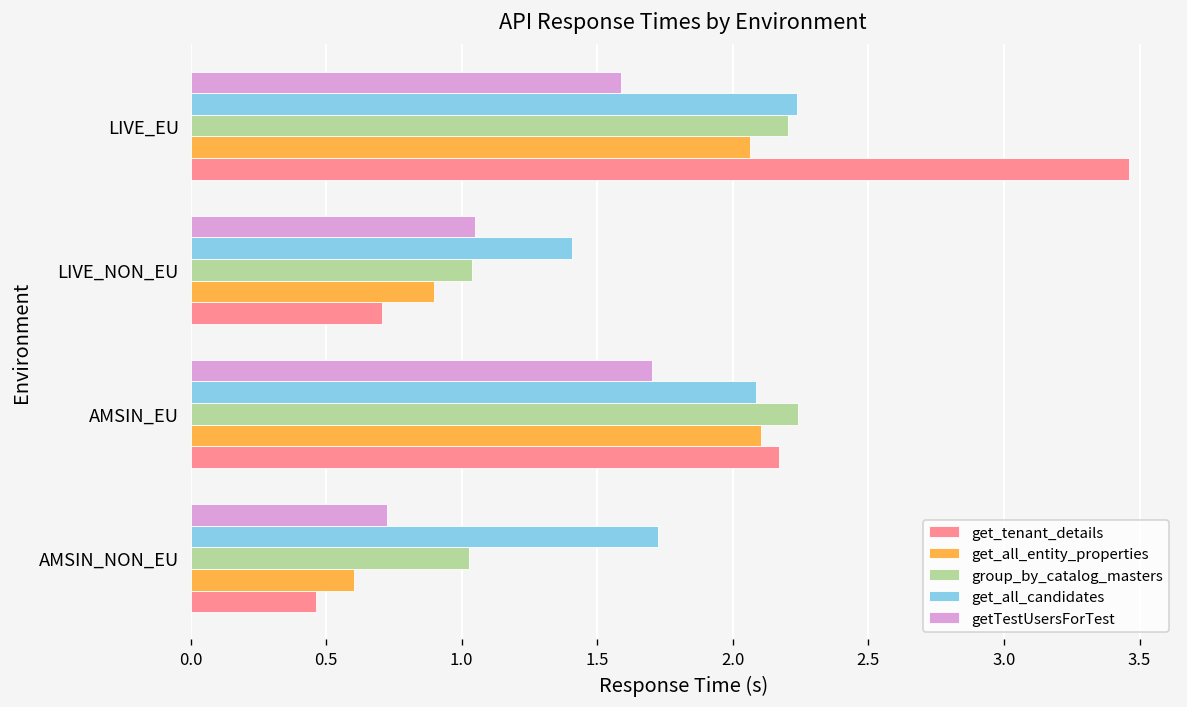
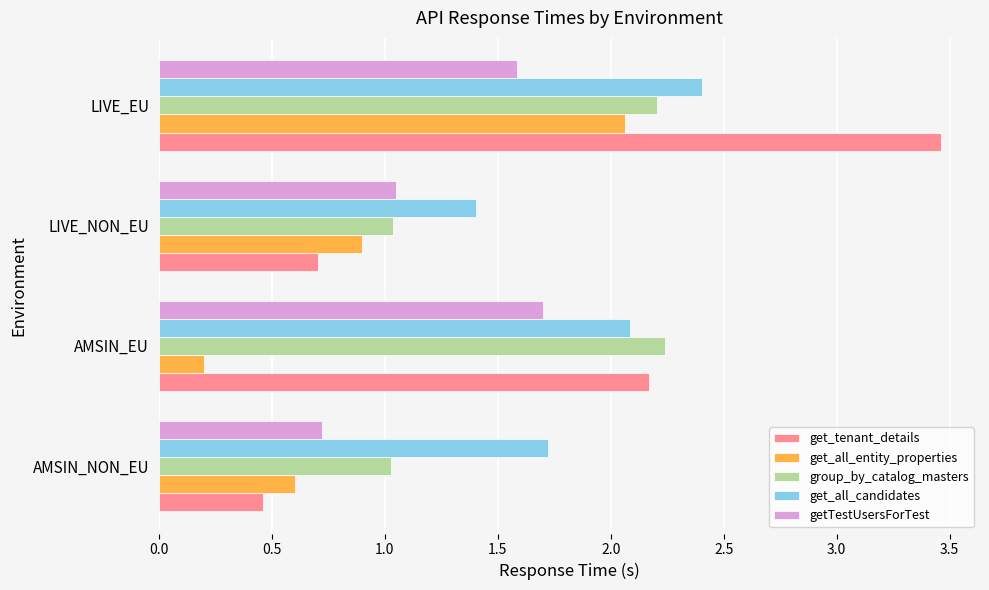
  {
    "get_tenant_details": {
      "LIVE_EU": 3.46,
      "LIVE_NON_EU": 0.71,
      "AMSIN_EU": 2.17,
      "AMSIN_NON_EU": 0.46
    },
    "get_all_entity_properties": {
      "LIVE_EU": 2.06,
      "LIVE_NON_EU": 0.90,
-     "AMSIN_EU": 2.10,
+     "AMSIN_EU": 0.20,
      "AMSIN_NON_EU": 0.60
    },
    "group_by_catalog_masters": {
      "LIVE_EU": 2.20,
      "LIVE_NON_EU": 1.04,
      "AMSIN_EU": 2.24,
      "AMSIN_NON_EU": 1.03
    },
    "get_all_candidates": {
-     "LIVE_EU": 2.24,
+     "LIVE_EU": 2.40,
      "LIVE_NON_EU": 1.41,
      "AMSIN_EU": 2.09,
      "AMSIN_NON_EU": 1.72
    },
    "getTestUsersForTest": {
      "LIVE_EU": 1.59,
      "LIVE_NON_EU": 1.05,
      "AMSIN_EU": 1.70,
      "AMSIN_NON_EU": 0.72
    }
  }
